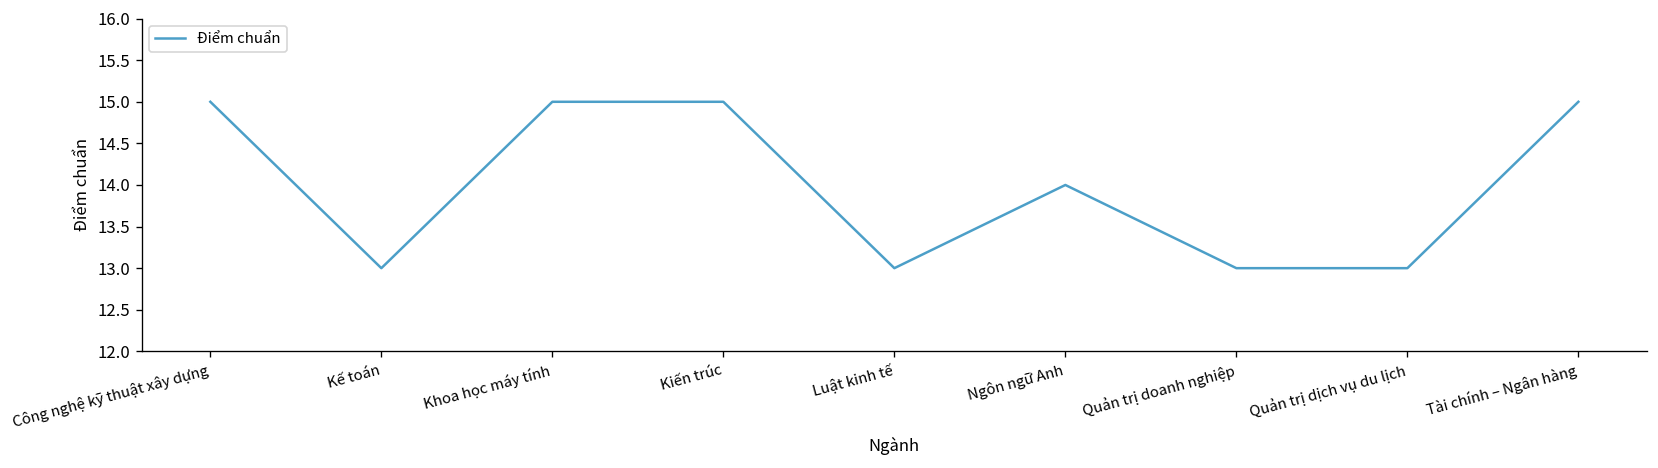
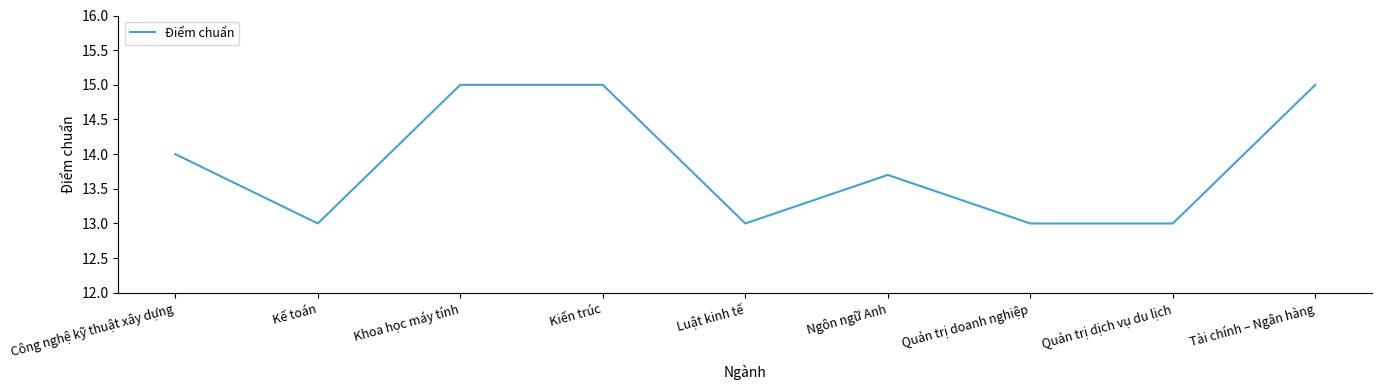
  {
-   "Công nghệ kỹ thuật xây dựng": 15,
+   "Công nghệ kỹ thuật xây dựng": 14,
    "Kế toán": 13.0,
    "Khoa học máy tính": 15.0,
    "Kiến trúc": 15.0,
    "Luật kinh tế": 13.0,
-   "Ngôn ngữ Anh": 14.0,
+   "Ngôn ngữ Anh": 13.7,
    "Quản trị doanh nghiệp": 13.0,
    "Quản trị dịch vụ du lịch": 13.0,
    "Tài chính – Ngân hàng": 15.0
  }
